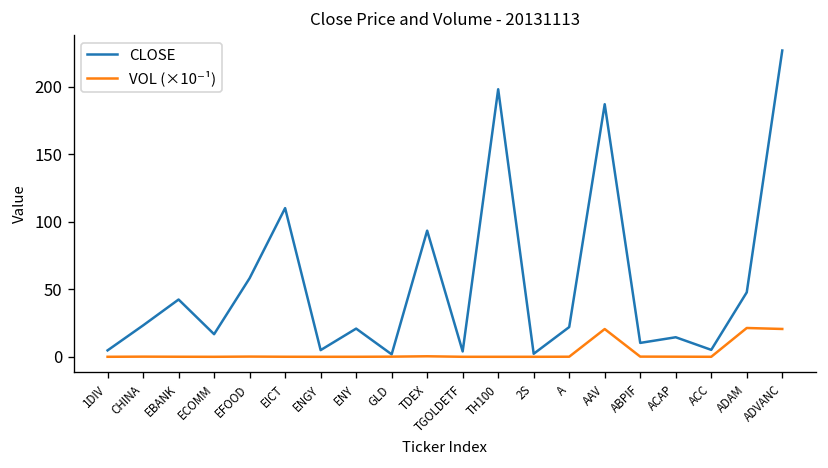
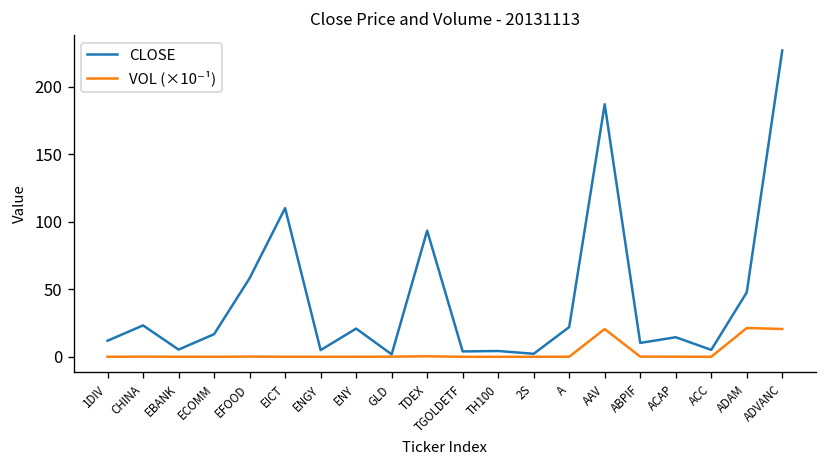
  {
    "CLOSE": {
-     "1DIV": 5,
+     "1DIV": 12,
      "CHINA": 23,
-     "EBANK": 42,
+     "EBANK": 5,
      "ECOMM": 17,
      "EFOOD": 58,
      "EICT": 110,
      "ENGY": 5,
      "ENY": 21,
      "TDEX": 94,
      "TGOLDETF": 4,
-     "TH100": 198,
+     "TH100": 4,
      "A": 22,
      "AAV": 187,
      "ABPIF": 10,
      "ACAP": 14,
      "ACC": 5,
      "ADAM": 48,
      "ADVANC": 227
    },
    "VOL (×10⁻¹)": {
      "1DIV": 0,
      "CHINA": 0,
      "EBANK": 0,
      "ECOMM": 0,
      "EFOOD": 0,
      "EICT": 0,
      "ENGY": 0,
      "ENY": 0,
      "TDEX": 0,
      "TGOLDETF": 0,
      "TH100": 0,
      "A": 0,
      "AAV": 21,
      "ABPIF": 0,
      "ACAP": 0,
      "ACC": 0,
      "ADAM": 21,
      "ADVANC": 21
    }
  }
